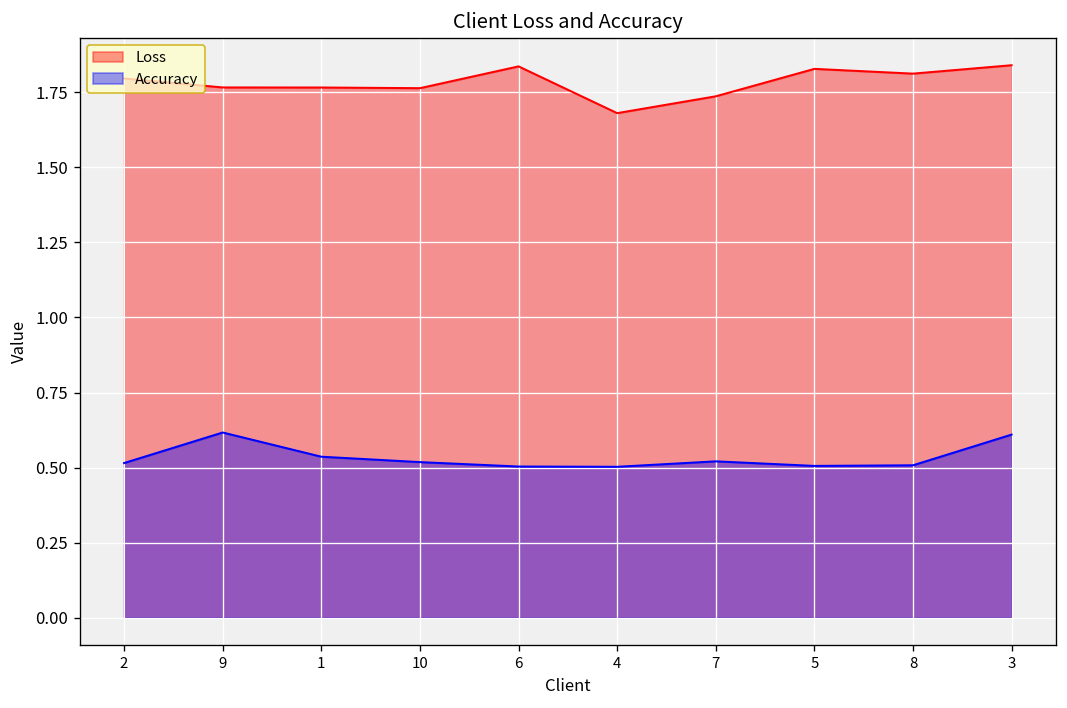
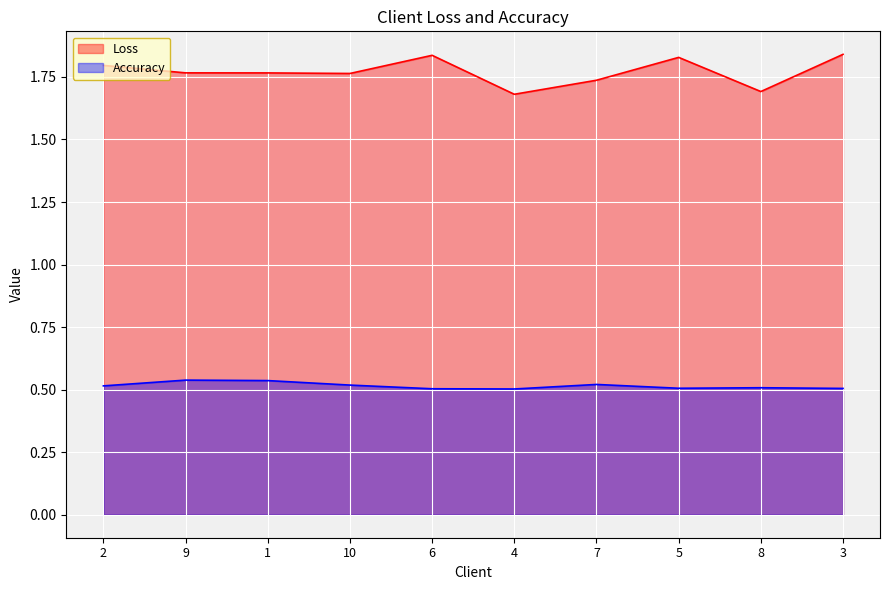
  {
    "Loss": {
      "9": 1.77,
      "1": 1.77,
      "10": 1.76,
      "6": 1.84,
      "4": 1.68,
      "7": 1.74,
      "5": 1.83,
-     "8": 1.81,
+     "8": 1.69,
      "3": 1.84
    },
    "Accuracy": {
      "2": 0.52,
-     "9": 0.62,
+     "9": 0.54,
      "1": 0.54,
      "10": 0.52,
      "6": 0.50,
      "4": 0.50,
      "7": 0.52,
      "5": 0.51,
      "8": 0.51,
-     "3": 0.61
+     "3": 0.50
    }
  }
